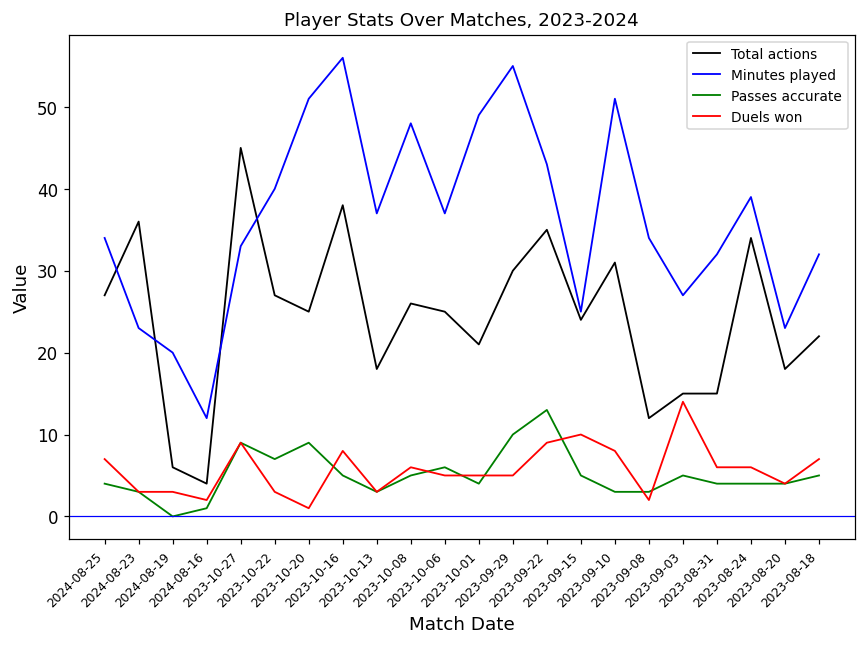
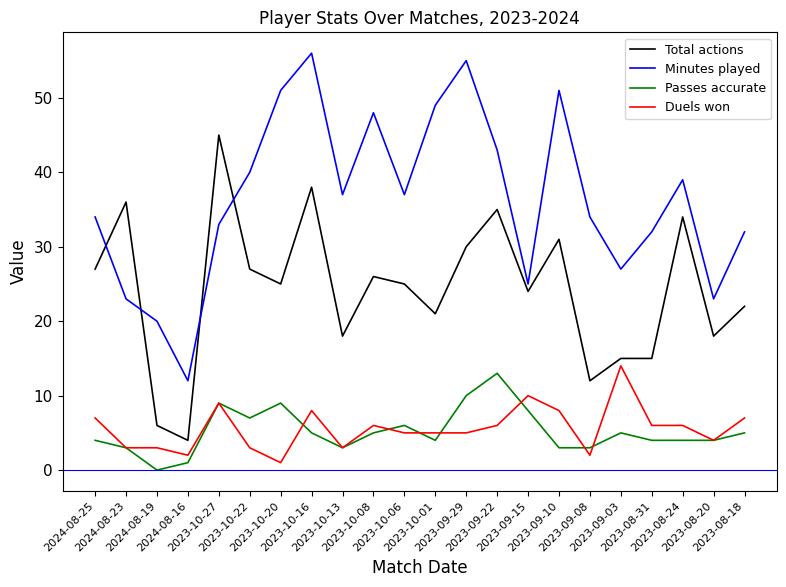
  {
    "Total actions": {
      "2024-08-25": 27,
      "2024-08-23": 36,
      "2024-08-19": 6,
      "2024-08-16": 4,
      "2023-10-27": 45,
      "2023-10-22": 27,
      "2023-10-20": 25,
      "2023-10-16": 38,
      "2023-10-13": 18,
      "2023-10-08": 26,
      "2023-10-06": 25,
      "2023-10-01": 21,
      "2023-09-29": 30,
      "2023-09-22": 35,
      "2023-09-15": 24,
      "2023-09-10": 31,
      "2023-09-08": 12,
      "2023-09-03": 15,
      "2023-08-31": 15,
      "2023-08-24": 34,
      "2023-08-20": 18,
      "2023-08-18": 22
    },
    "Minutes played": {
      "2024-08-25": 34,
      "2024-08-23": 23,
      "2024-08-19": 20,
      "2024-08-16": 12,
      "2023-10-27": 33,
      "2023-10-22": 40,
      "2023-10-20": 51,
      "2023-10-16": 56,
      "2023-10-13": 37,
      "2023-10-08": 48,
      "2023-10-06": 37,
      "2023-10-01": 49,
      "2023-09-29": 55,
      "2023-09-22": 43,
      "2023-09-15": 25,
      "2023-09-10": 51,
      "2023-09-08": 34,
      "2023-09-03": 27,
      "2023-08-31": 32,
      "2023-08-24": 39,
      "2023-08-20": 23,
      "2023-08-18": 32
    },
    "Passes accurate": {
      "2024-08-25": 4,
      "2024-08-19": 0,
      "2024-08-16": 1,
      "2023-10-22": 7,
      "2023-10-20": 9,
      "2023-10-16": 5,
      "2023-10-08": 5,
      "2023-10-06": 6,
      "2023-10-01": 4,
      "2023-09-29": 10,
      "2023-09-22": 13,
-     "2023-09-15": 5,
+     "2023-09-15": 8,
      "2023-09-10": 3,
      "2023-09-08": 3,
      "2023-09-03": 5,
      "2023-08-31": 4,
      "2023-08-24": 4,
      "2023-08-18": 5
    },
    "Duels won": {
      "2024-08-25": 7,
      "2024-08-19": 3,
      "2024-08-16": 2,
      "2023-10-22": 3,
      "2023-10-20": 1,
      "2023-10-16": 8,
      "2023-10-08": 6,
      "2023-10-06": 5,
      "2023-10-01": 5,
      "2023-09-29": 5,
-     "2023-09-22": 9,
+     "2023-09-22": 6,
      "2023-09-15": 10,
      "2023-09-10": 8,
      "2023-09-08": 2,
      "2023-09-03": 14,
      "2023-08-31": 6,
      "2023-08-24": 6,
      "2023-08-18": 7
    }
  }
